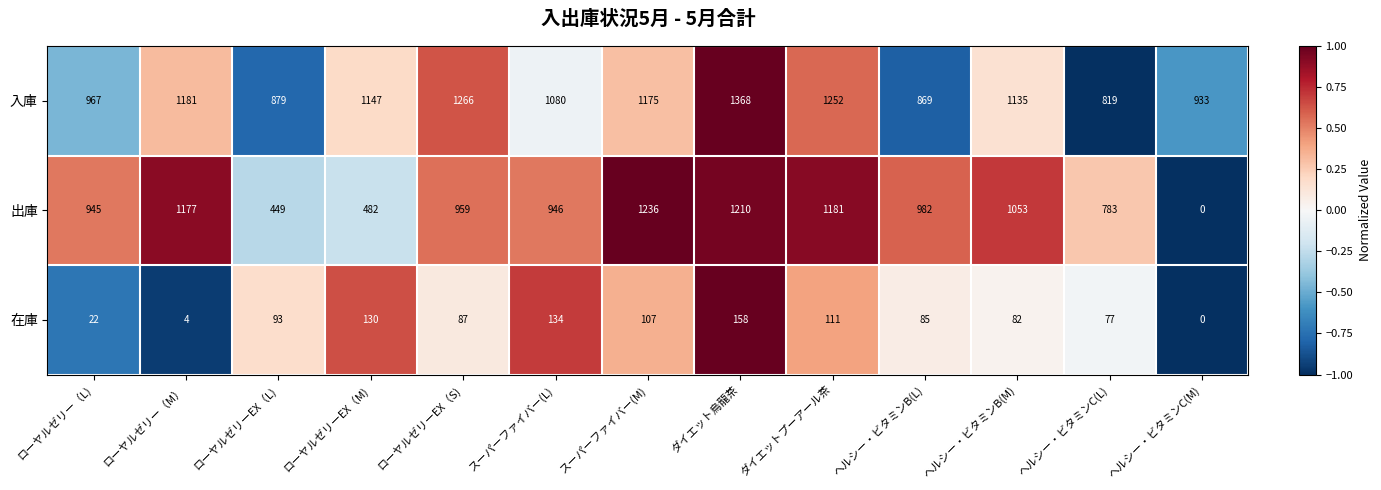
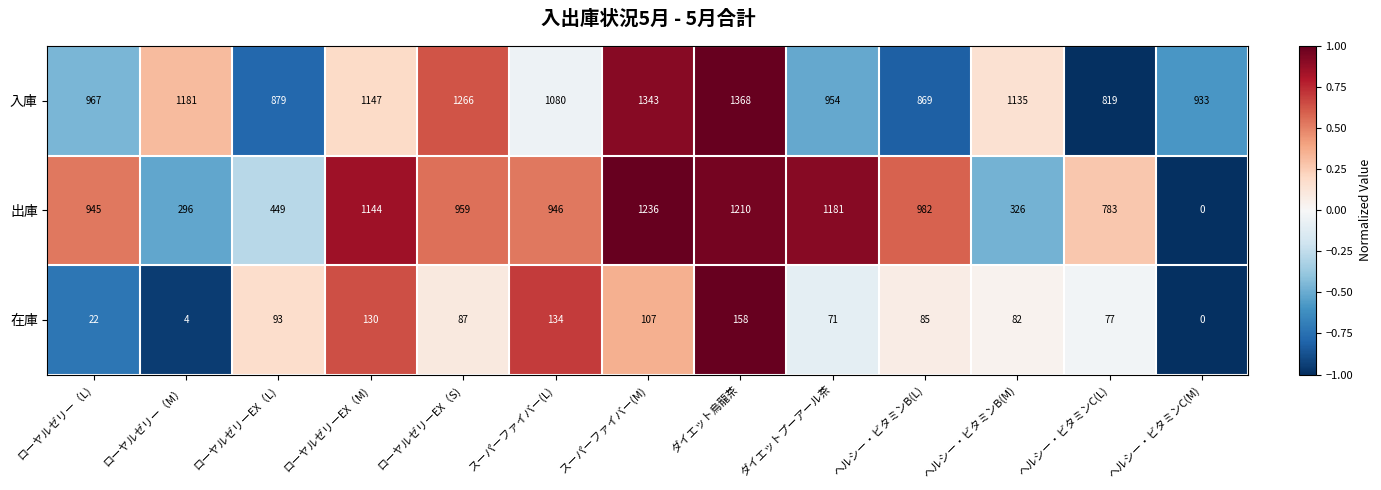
  {
    "入庫": {
      "ローヤルゼリー（L)": 967,
      "ローヤルゼリー（M）": 1181,
      "ローヤルゼリーEX（L)": 879,
      "ローヤルゼリーEX（M)": 1147,
      "ローヤルゼリーEX（S)": 1266,
      "スーパーファイバー(L)": 1080,
-     "スーパーファイバー(M)": 1175,
+     "スーパーファイバー(M)": 1343,
      "ダイエット烏龍茶": 1368,
-     "ダイエットプーアール茶": 1252,
+     "ダイエットプーアール茶": 954,
      "ヘルシー・ビタミンB(L)": 869,
      "ヘルシー・ビタミンB(M)": 1135,
      "ヘルシー・ビタミンC(L)": 819,
      "ヘルシー・ビタミンC(M)": 933
    },
    "出庫": {
      "ローヤルゼリー（L)": 945,
-     "ローヤルゼリー（M）": 1177,
+     "ローヤルゼリー（M）": 296,
      "ローヤルゼリーEX（L)": 449,
-     "ローヤルゼリーEX（M)": 482,
+     "ローヤルゼリーEX（M)": 1144,
      "ローヤルゼリーEX（S)": 959,
      "スーパーファイバー(L)": 946,
      "スーパーファイバー(M)": 1236,
      "ダイエット烏龍茶": 1210,
      "ダイエットプーアール茶": 1181,
      "ヘルシー・ビタミンB(L)": 982,
-     "ヘルシー・ビタミンB(M)": 1053,
+     "ヘルシー・ビタミンB(M)": 326,
      "ヘルシー・ビタミンC(L)": 783,
      "ヘルシー・ビタミンC(M)": 0
    },
    "在庫": {
      "ローヤルゼリー（L)": 22,
      "ローヤルゼリー（M）": 4,
      "ローヤルゼリーEX（L)": 93,
      "ローヤルゼリーEX（M)": 130,
      "ローヤルゼリーEX（S)": 87,
      "スーパーファイバー(L)": 134,
      "スーパーファイバー(M)": 107,
      "ダイエット烏龍茶": 158,
-     "ダイエットプーアール茶": 111,
+     "ダイエットプーアール茶": 71,
      "ヘルシー・ビタミンB(L)": 85,
      "ヘルシー・ビタミンB(M)": 82,
      "ヘルシー・ビタミンC(L)": 77,
      "ヘルシー・ビタミンC(M)": 0
    }
  }
